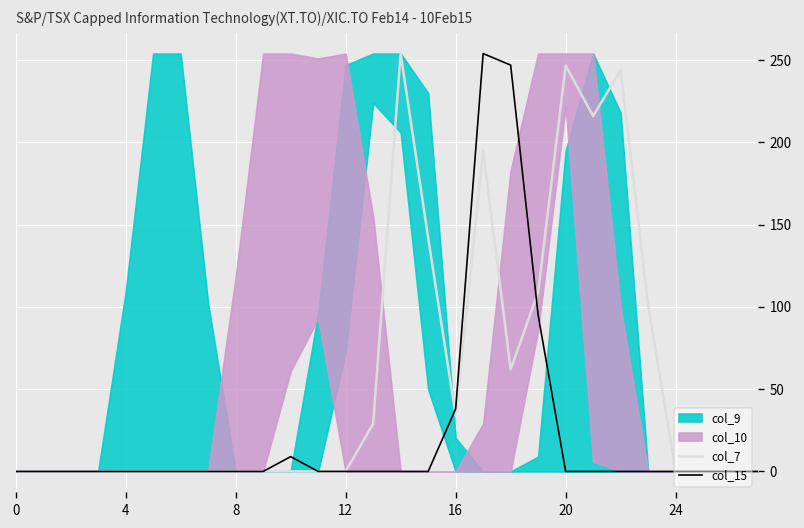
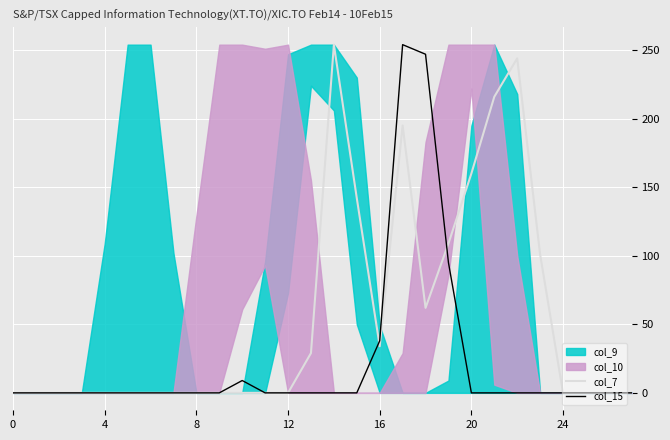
  {
    "col_9": {
-     "16": 20
+     "16": 49
    },
    "col_7": {
      "16": 34,
-     "20": 247
+     "20": 160
    },
    "col_10": {
-     "8": 118
+     "8": 129
    },
    "col_15": {
      "16": 38,
      "20": 0
    }
  }
